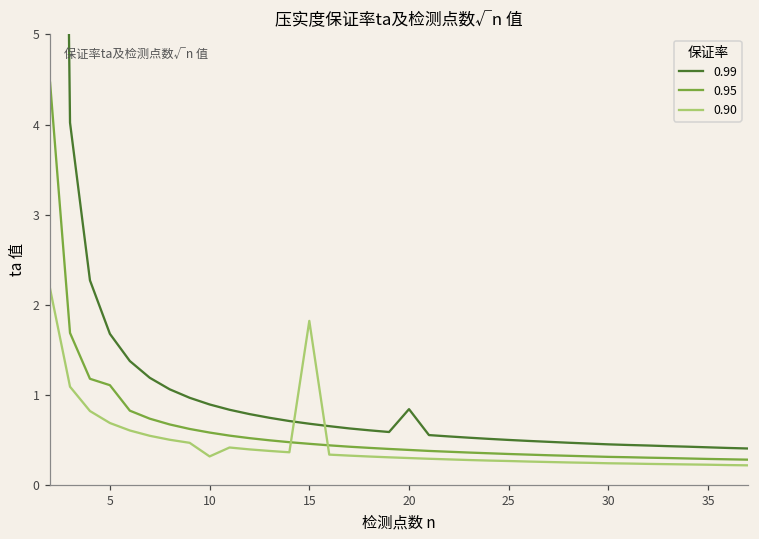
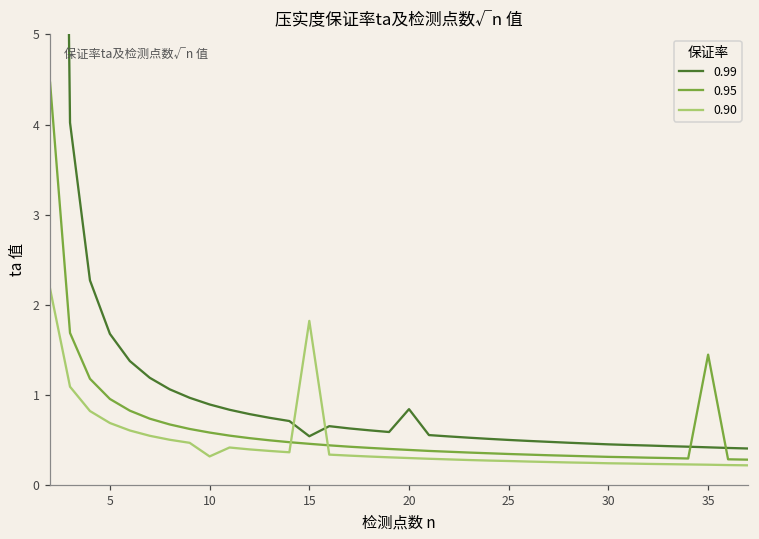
  {
    "0.99": {
      "5": 1.7,
      "10": 0.9,
-     "15": 0.7,
+     "15": 0.5,
      "20": 0.8,
      "25": 0.5,
      "30": 0.4,
      "35": 0.4
    },
    "0.95": {
-     "5": 1.1,
+     "5": 1.0,
      "10": 0.6,
      "15": 0.5,
      "20": 0.4,
      "25": 0.3,
      "30": 0.3,
-     "35": 0.3
+     "35": 1.4
    },
    "0.90": {
      "5": 0.7,
      "10": 0.3,
      "15": 1.8,
      "20": 0.3,
      "25": 0.3,
      "30": 0.2,
      "35": 0.2
    }
  }
